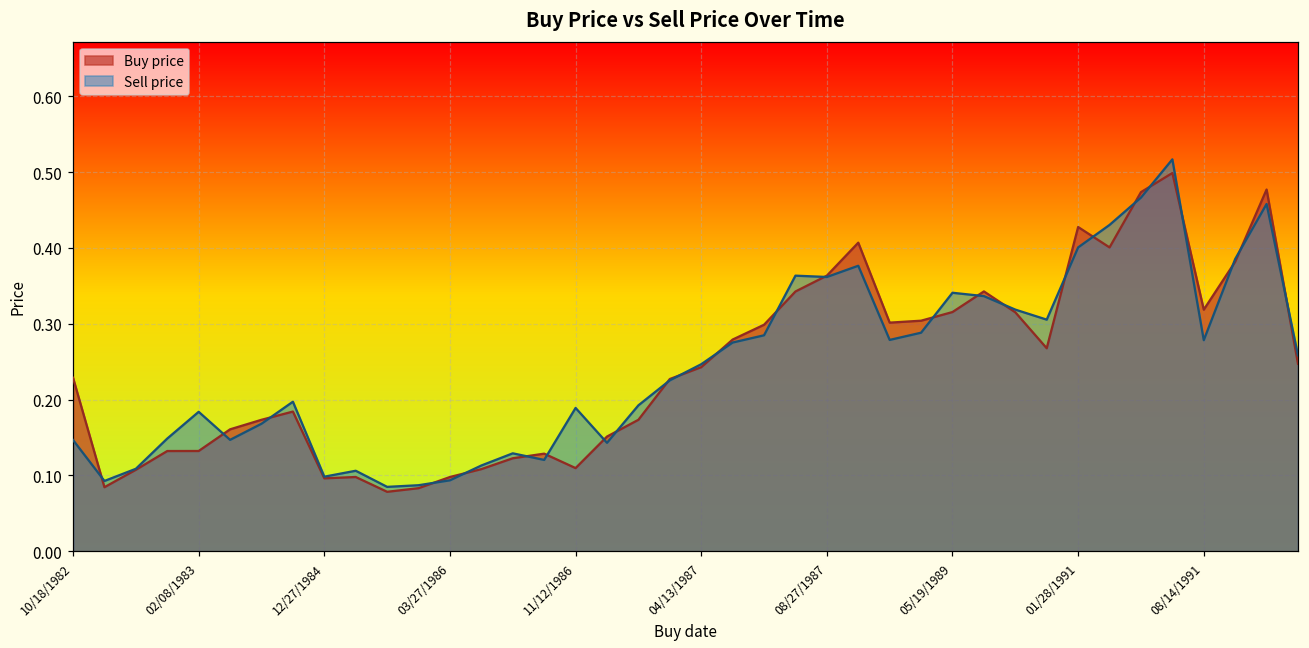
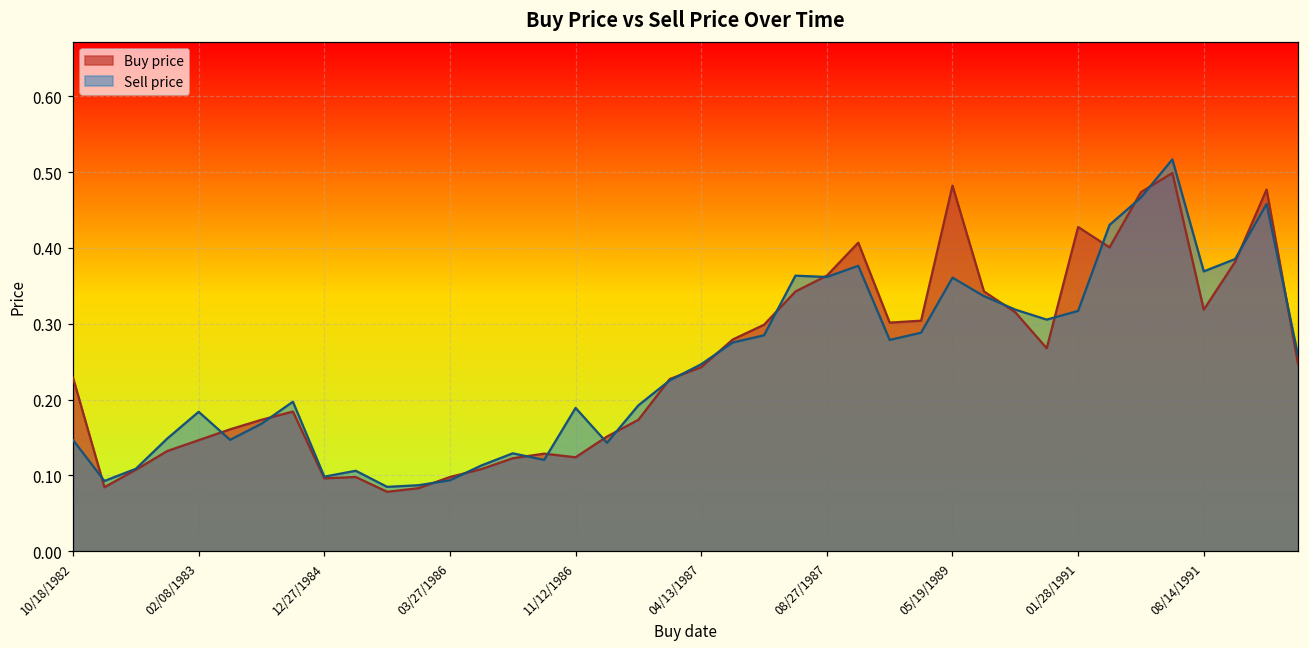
  {
    "Buy price": {
      "10/18/1982": 0.23,
-     "02/08/1983": 0.13,
+     "02/08/1983": 0.15,
      "03/27/1986": 0.10,
-     "11/12/1986": 0.11,
+     "11/12/1986": 0.12,
      "04/13/1987": 0.24,
-     "05/19/1989": 0.32,
+     "05/19/1989": 0.48,
      "01/28/1991": 0.43,
      "08/14/1991": 0.32
    },
    "Sell price": {
      "10/18/1982": 0.15,
      "02/08/1983": 0.18,
      "03/27/1986": 0.09,
      "11/12/1986": 0.19,
      "04/13/1987": 0.25,
-     "05/19/1989": 0.34,
-     "01/28/1991": 0.40,
-     "08/14/1991": 0.28
+     "05/19/1989": 0.36,
+     "01/28/1991": 0.32,
+     "08/14/1991": 0.37
    }
  }
